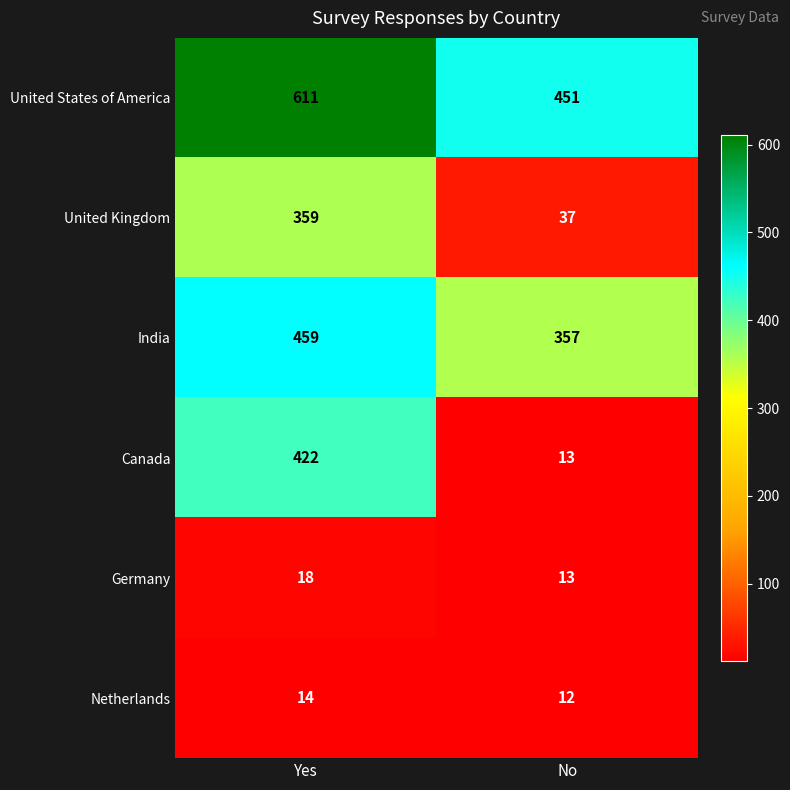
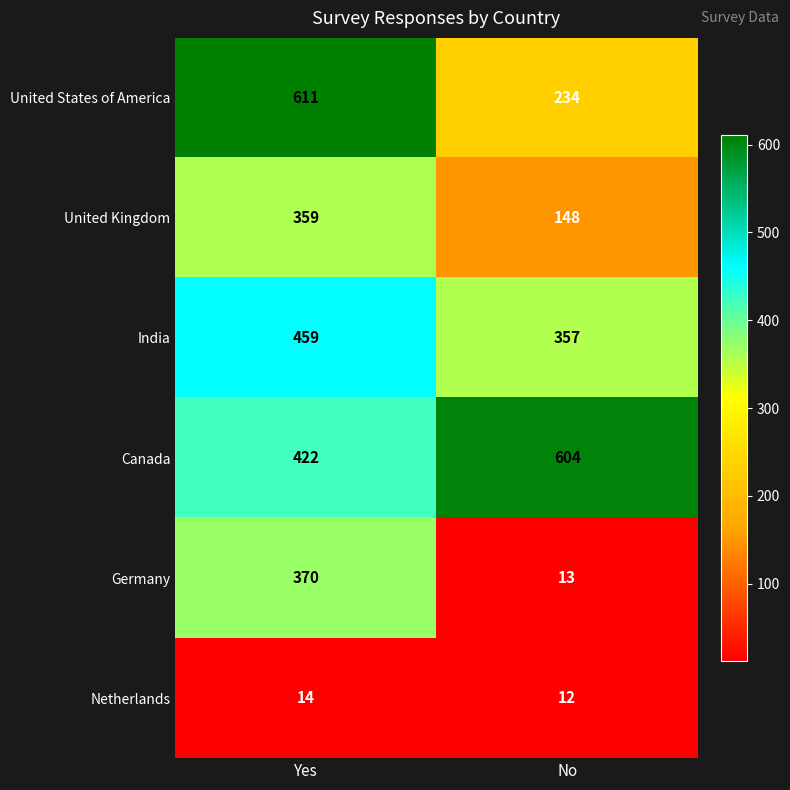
  {
    "United States of America": {
      "Yes": 611,
-     "No": 451
+     "No": 234
    },
    "United Kingdom": {
      "Yes": 359,
-     "No": 37
+     "No": 148
    },
    "India": {
      "Yes": 459,
      "No": 357
    },
    "Canada": {
      "Yes": 422,
-     "No": 13
+     "No": 604
    },
    "Germany": {
-     "Yes": 18,
+     "Yes": 370,
      "No": 13
    },
    "Netherlands": {
      "Yes": 14,
      "No": 12
    }
  }
